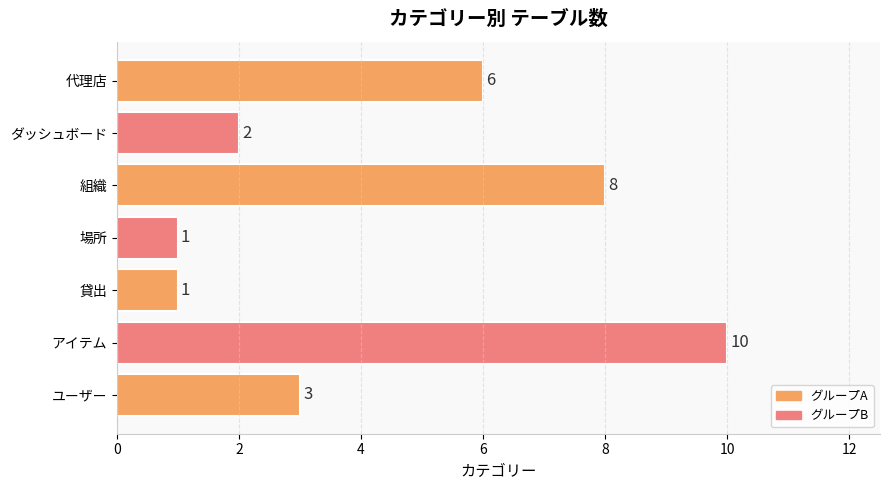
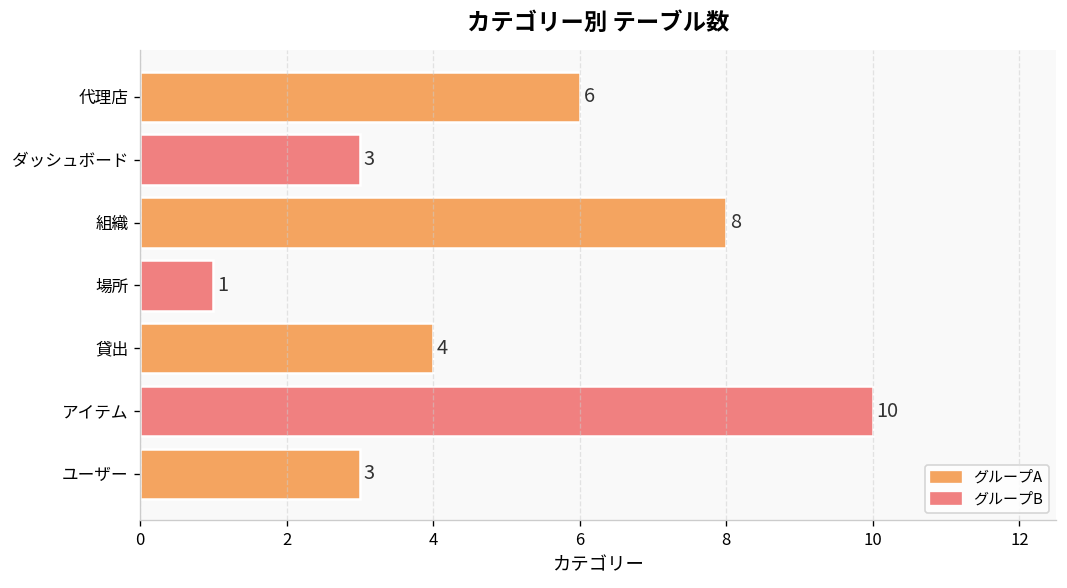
  {
    "代理店": 6,
-   "ダッシュボード": 2,
+   "ダッシュボード": 3,
    "組織": 8,
    "場所": 1,
-   "貸出": 1,
+   "貸出": 4,
    "アイテム": 10,
    "ユーザー": 3
  }
